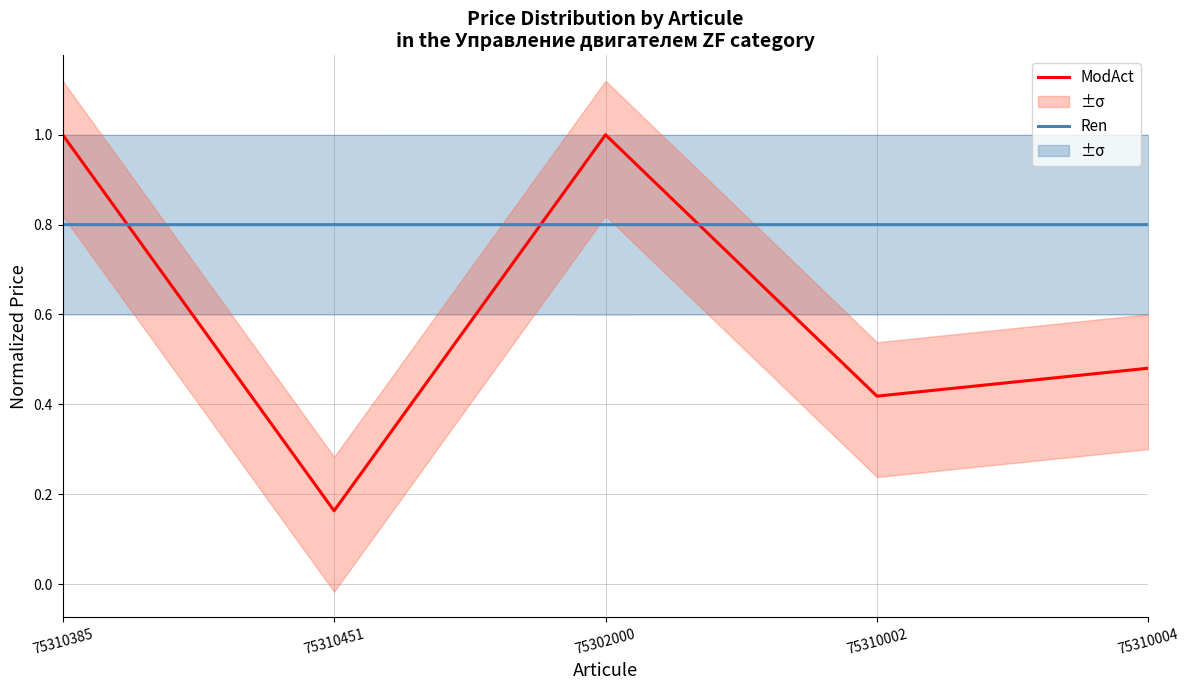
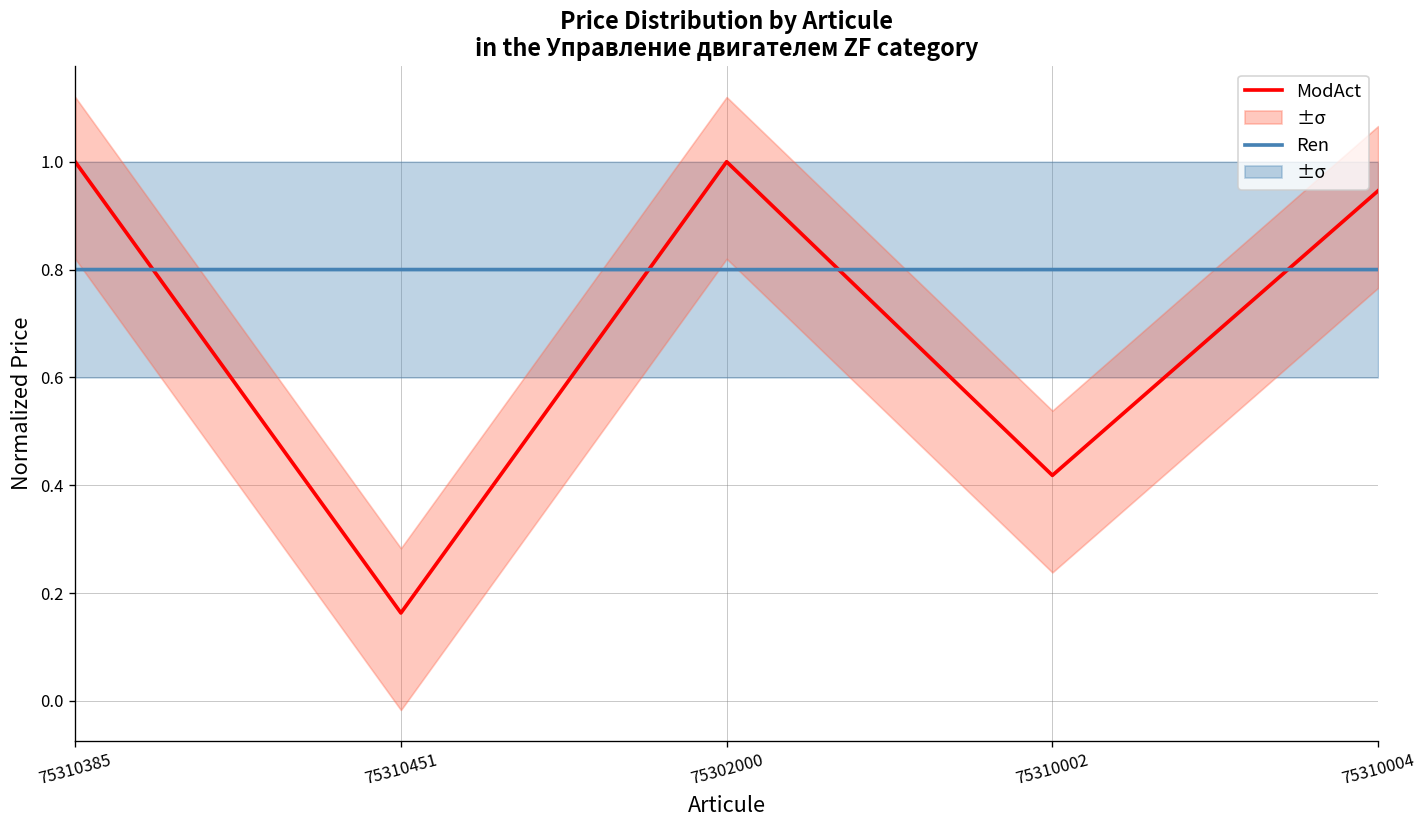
  {
    "ModAct": {
      "75310451": 0.16,
      "75310002": 0.42,
-     "75310004": 0.48
+     "75310004": 0.95
    }
  }
